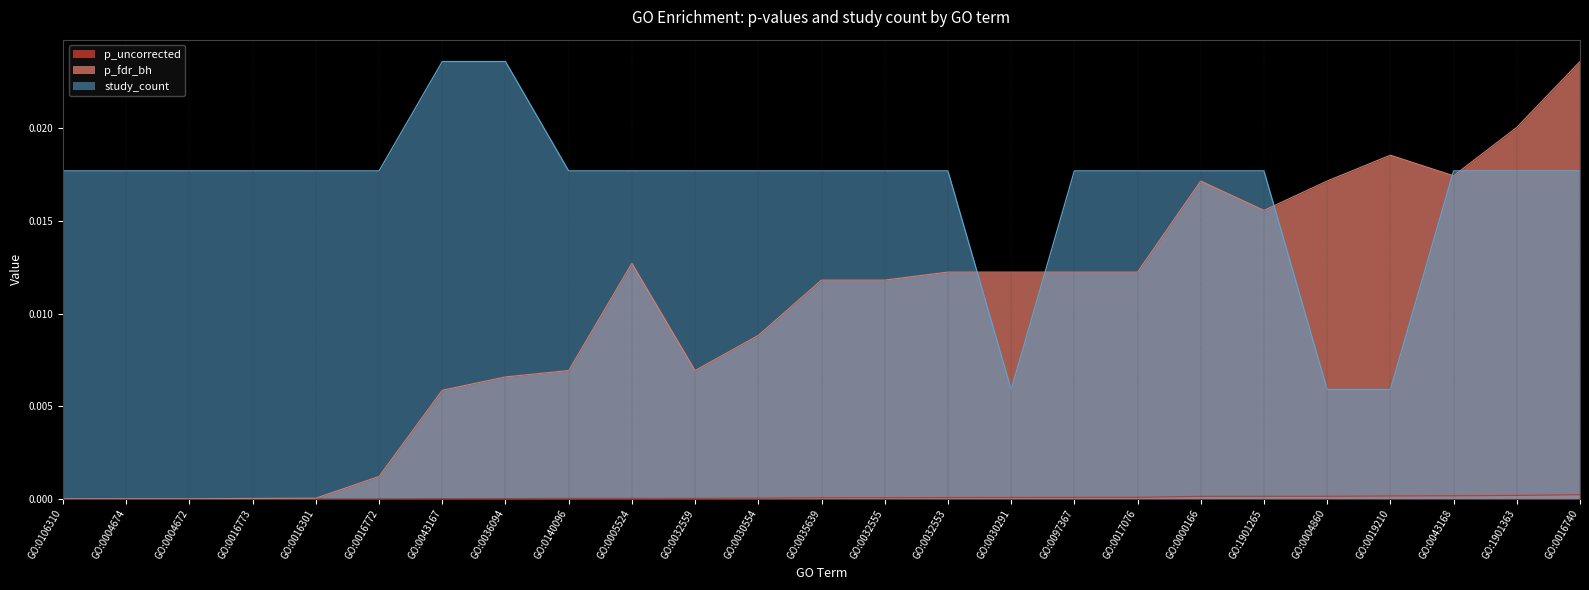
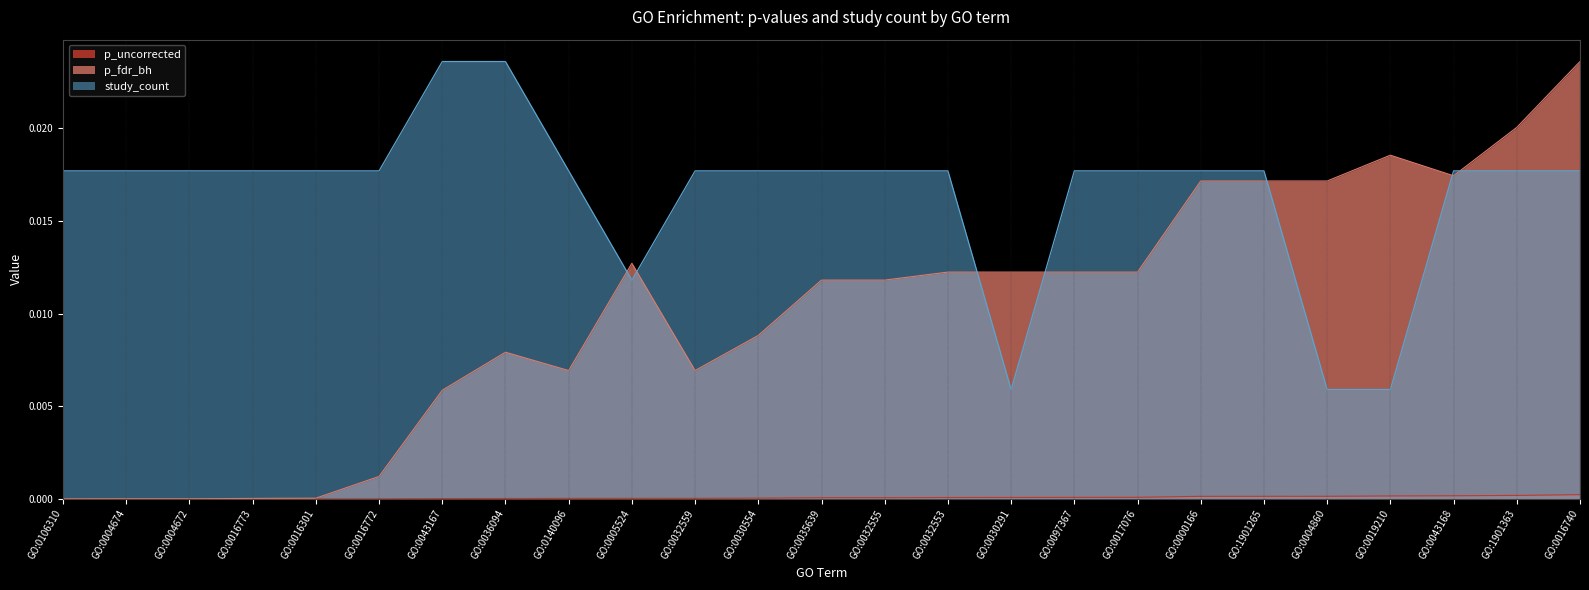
  {
    "p_uncorrected": {
      "GO:0016772": 0.0000,
      "GO:0043167": 0.0000,
      "GO:0036094": 0.0000,
      "GO:0140096": 0.0000,
      "GO:0005524": 0.0000,
      "GO:0032559": 0.0000,
      "GO:0030554": 0.0000,
      "GO:0035639": 0.0001,
      "GO:0032555": 0.0001,
      "GO:0032553": 0.0001,
      "GO:0030291": 0.0001,
      "GO:0097367": 0.0001,
      "GO:0017076": 0.0001,
      "GO:0000166": 0.0001,
      "GO:1901265": 0.0001,
      "GO:0004860": 0.0001,
      "GO:0019210": 0.0002,
      "GO:0043168": 0.0002,
      "GO:1901363": 0.0002,
      "GO:0016740": 0.0002
    },
    "p_fdr_bh": {
      "GO:0016772": 0.0012,
      "GO:0043167": 0.0059,
-     "GO:0036094": 0.0066,
+     "GO:0036094": 0.0079,
      "GO:0140096": 0.0069,
      "GO:0005524": 0.0127,
      "GO:0032559": 0.0069,
      "GO:0030554": 0.0088,
      "GO:0035639": 0.0118,
      "GO:0032555": 0.0118,
      "GO:0032553": 0.0122,
      "GO:0030291": 0.0122,
      "GO:0097367": 0.0122,
      "GO:0017076": 0.0122,
      "GO:0000166": 0.0172,
-     "GO:1901265": 0.0156,
+     "GO:1901265": 0.0172,
      "GO:0004860": 0.0172,
      "GO:0019210": 0.0185,
      "GO:0043168": 0.0174,
      "GO:1901363": 0.0200,
      "GO:0016740": 0.0236
    },
    "study_count": {
      "GO:0106310": 0.0177,
      "GO:0004674": 0.0177,
      "GO:0004672": 0.0177,
      "GO:0016773": 0.0177,
      "GO:0016301": 0.0177,
      "GO:0016772": 0.0177,
      "GO:0043167": 0.0236,
      "GO:0036094": 0.0236,
      "GO:0140096": 0.0177,
-     "GO:0005524": 0.0177,
+     "GO:0005524": 0.0118,
      "GO:0032559": 0.0177,
      "GO:0030554": 0.0177,
      "GO:0035639": 0.0177,
      "GO:0032555": 0.0177,
      "GO:0032553": 0.0177,
      "GO:0030291": 0.0059,
      "GO:0097367": 0.0177,
      "GO:0017076": 0.0177,
      "GO:0000166": 0.0177,
      "GO:1901265": 0.0177,
      "GO:0004860": 0.0059,
      "GO:0019210": 0.0059,
      "GO:0043168": 0.0177,
      "GO:1901363": 0.0177,
      "GO:0016740": 0.0177
    }
  }
